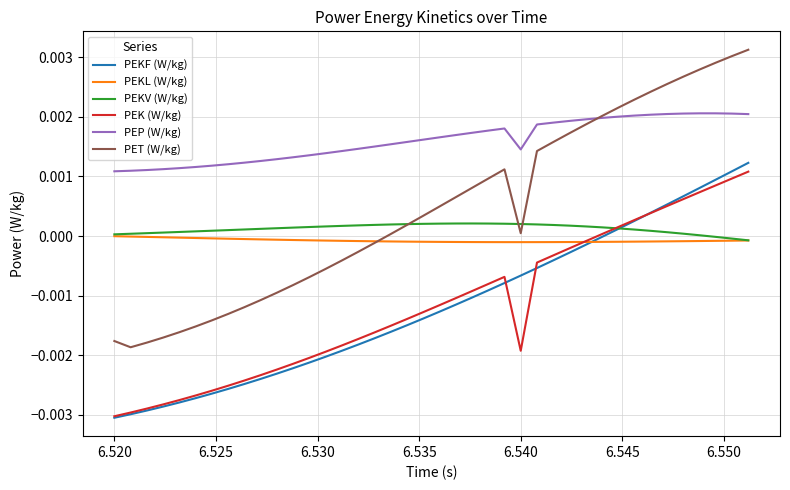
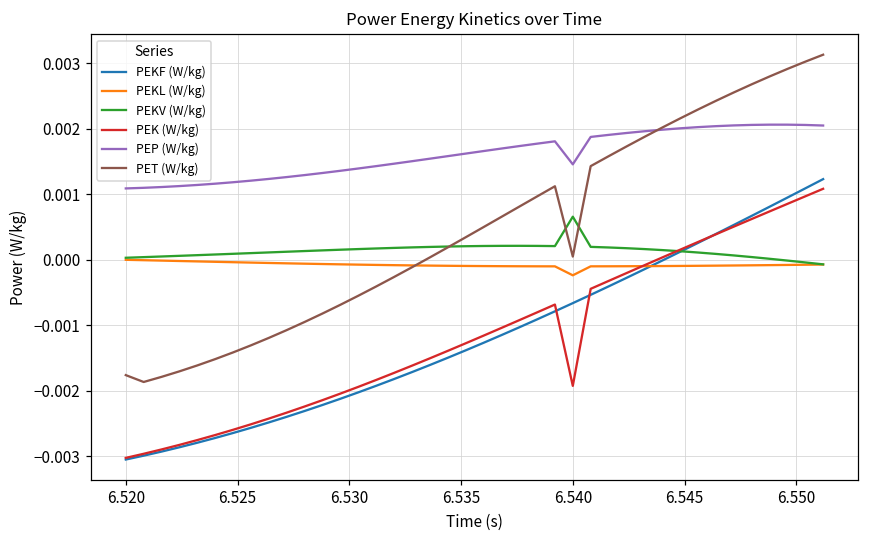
  {
    "PEKF (W/kg)": {
      "6.540": -0.0007
    },
    "PEKL (W/kg)": {
-     "6.540": -0.0001
+     "6.540": -0.0002
    },
    "PEKV (W/kg)": {
-     "6.540": 0.0002
+     "6.540": 0.0007
    },
    "PEK (W/kg)": {
      "6.540": -0.0019
    },
    "PEP (W/kg)": {
      "6.520": 0.0011,
      "6.540": 0.0015
    },
    "PET (W/kg)": {
      "6.520": -0.0018,
      "6.540": 0.0000
    }
  }
